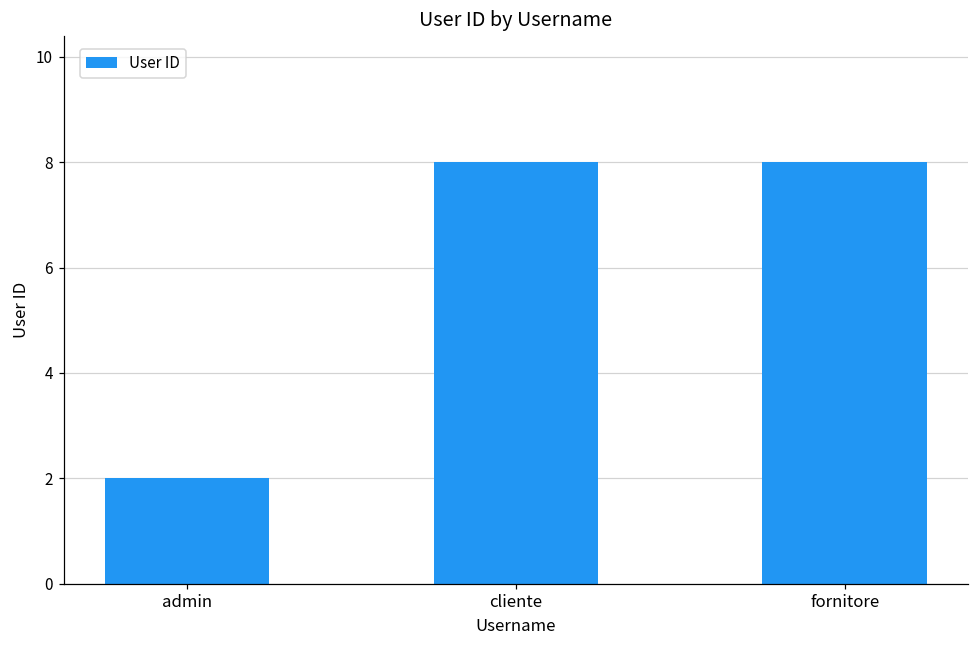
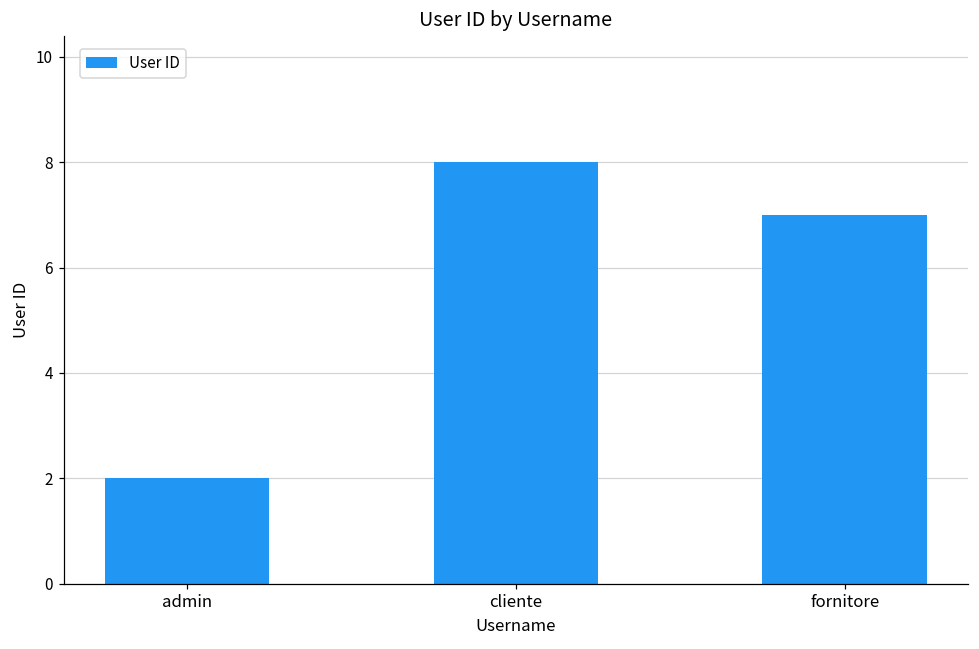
  {
    "admin": 2,
    "cliente": 8,
-   "fornitore": 8
+   "fornitore": 7
  }
